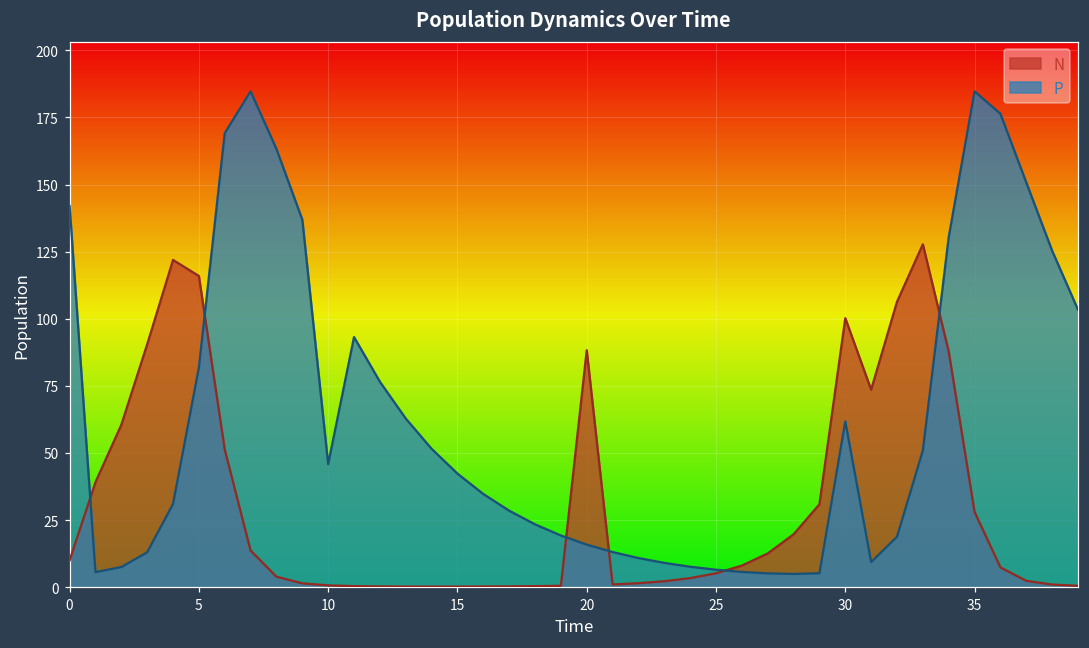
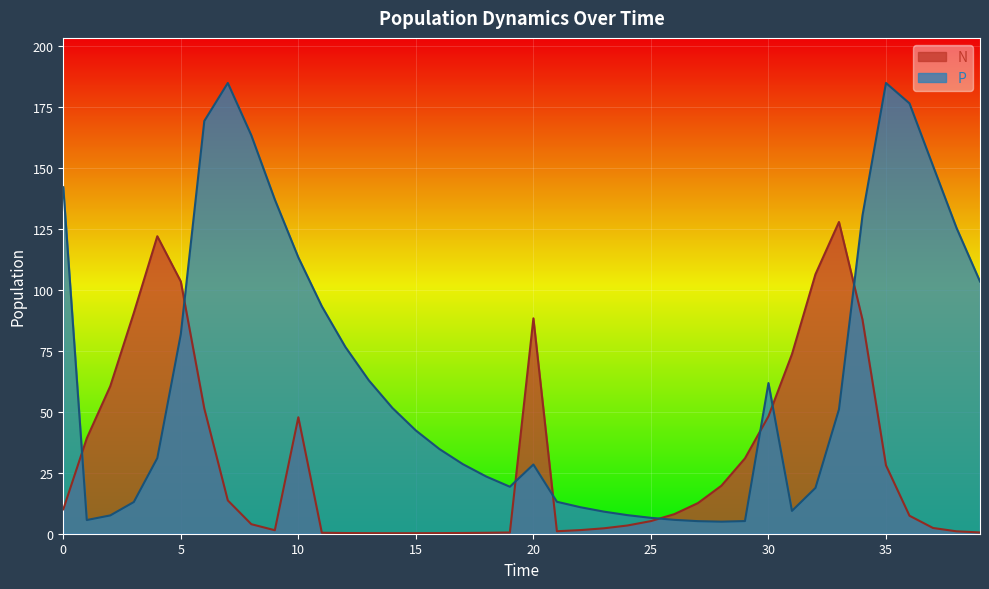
  {
    "N": {
      "0": 10,
-     "5": 116,
-     "10": 1,
+     "5": 103,
+     "10": 48,
      "15": 0,
      "20": 88,
      "25": 5,
-     "30": 100,
+     "30": 48,
      "35": 28
    },
    "P": {
      "0": 142,
      "5": 82,
-     "10": 46,
+     "10": 113,
      "15": 42,
-     "20": 16,
+     "20": 28,
      "25": 7,
      "30": 62,
      "35": 185
    }
  }
